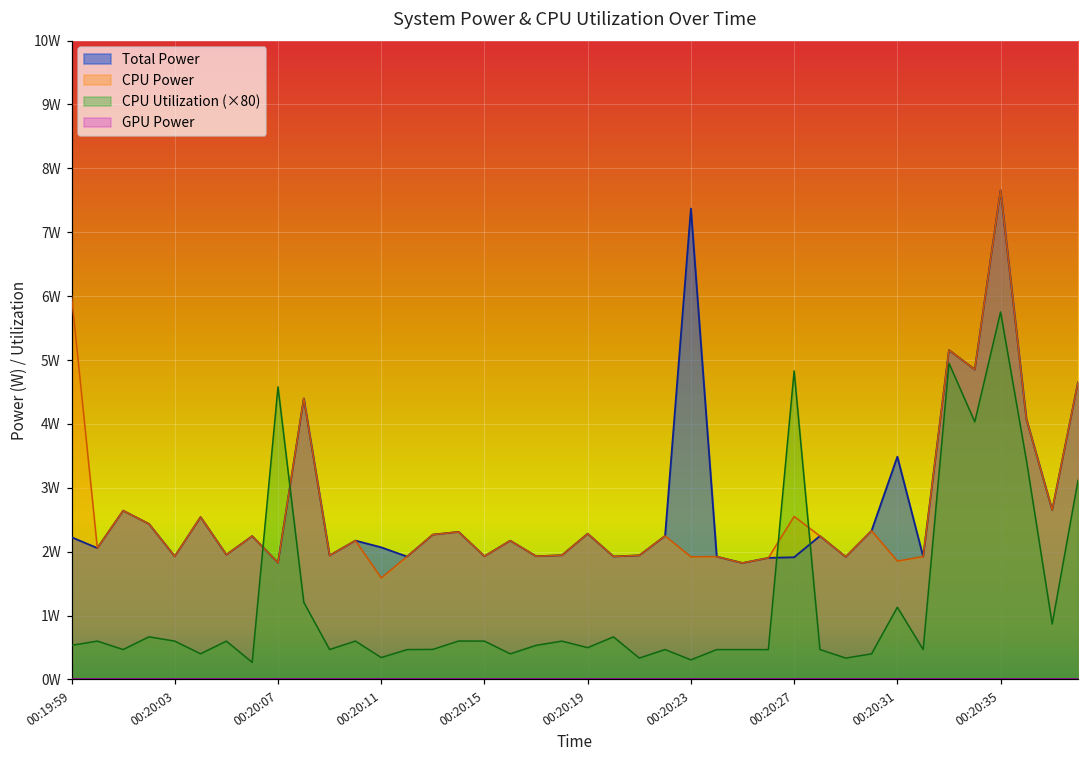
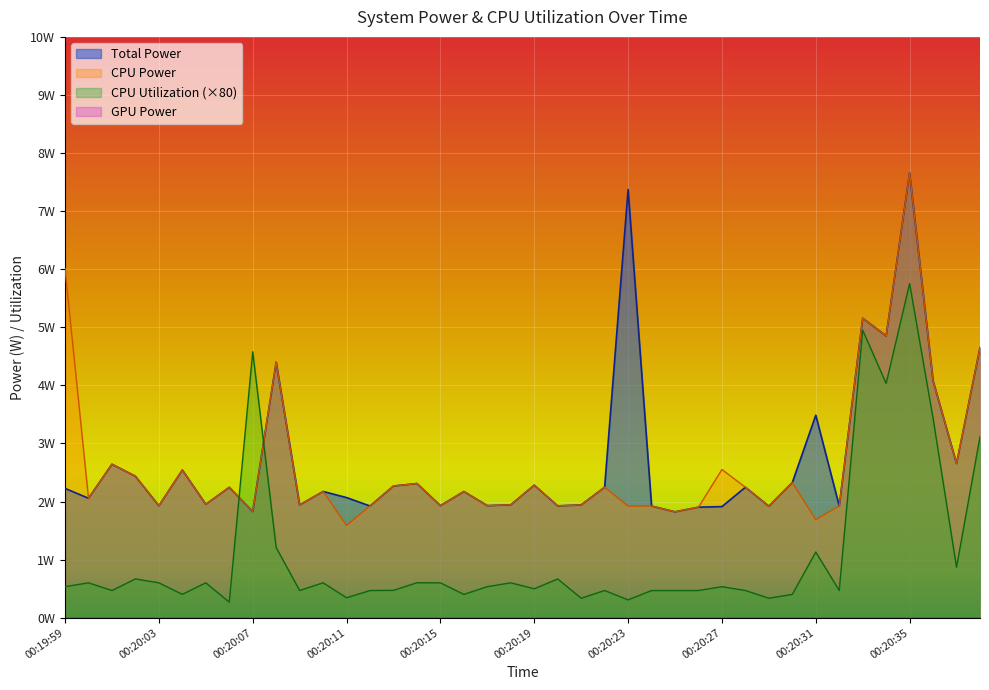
  {
    "Total Power": {
      "00:19:59": "2.2W",
      "00:20:11": "2.1W",
      "00:20:23": "7.4W",
      "00:20:27": "1.9W",
      "00:20:31": "3.5W"
    },
    "CPU Power": {
      "00:19:59": "6.0W",
      "00:20:11": "1.6W",
      "00:20:23": "1.9W",
      "00:20:27": "2.6W",
-     "00:20:31": "1.9W"
+     "00:20:31": "1.7W"
    },
    "CPU Utilization (×80)": {
      "00:19:59": "0.5W",
      "00:20:03": "0.6W",
      "00:20:07": "4.6W",
      "00:20:11": "0.3W",
      "00:20:15": "0.6W",
      "00:20:19": "0.5W",
      "00:20:23": "0.3W",
-     "00:20:27": "4.8W",
+     "00:20:27": "0.5W",
      "00:20:31": "1.1W",
      "00:20:35": "5.8W"
    },
    "GPU Power": {
      "00:19:59": "0.0W",
      "00:20:03": "0.0W",
      "00:20:07": "0.0W",
      "00:20:11": "0.0W",
      "00:20:15": "0.0W",
      "00:20:19": "0.0W",
      "00:20:23": "0.0W",
      "00:20:27": "0.0W",
      "00:20:31": "0.0W",
      "00:20:35": "0.0W"
    }
  }
